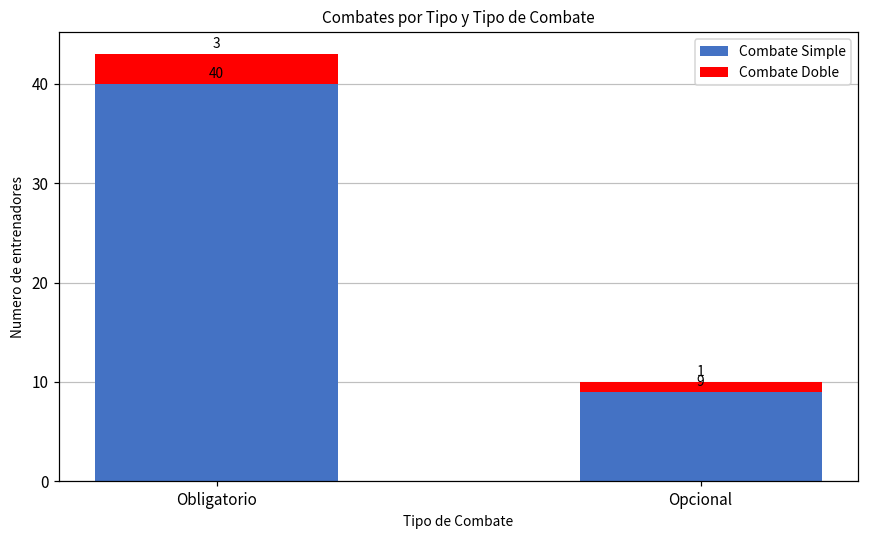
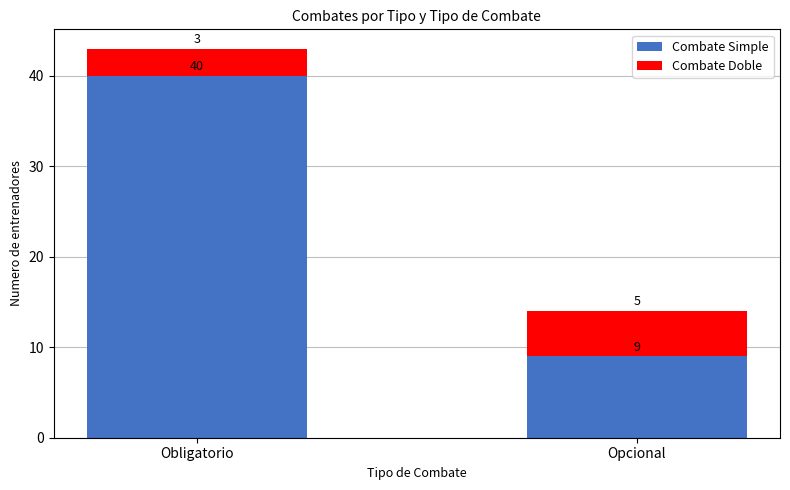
  {
    "Combate Simple": {
      "Obligatorio": 40
    },
    "Combate Doble": {
      "Obligatorio": 3,
-     "Opcional": 1
+     "Opcional": 5
    }
  }
